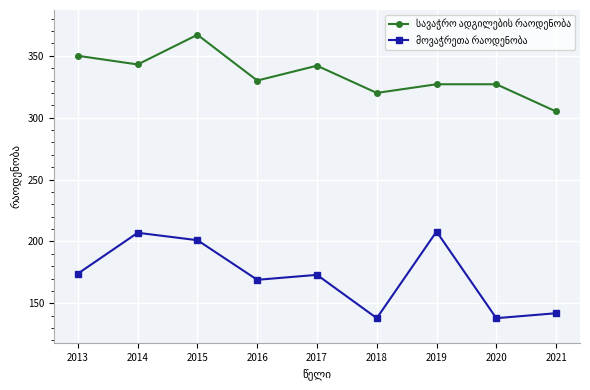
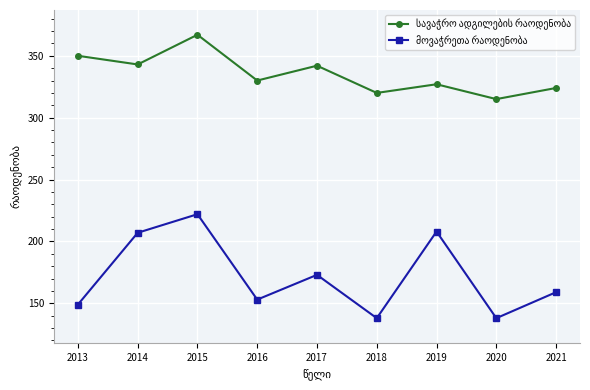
  {
    "სავაჭრო ადგილების რაოდენობა": {
      "2013": 350,
      "2014": 343,
      "2015": 367,
      "2016": 330,
      "2017": 342,
      "2018": 320,
      "2019": 327,
-     "2020": 327,
-     "2021": 305
+     "2020": 315,
+     "2021": 324
    },
    "მოვაჭრეთა რაოდენობა": {
-     "2013": 174,
+     "2013": 149,
      "2014": 207,
-     "2015": 201,
-     "2016": 169,
+     "2015": 222,
+     "2016": 153,
      "2017": 173,
      "2018": 138,
      "2019": 208,
      "2020": 138,
-     "2021": 142
+     "2021": 159
    }
  }
